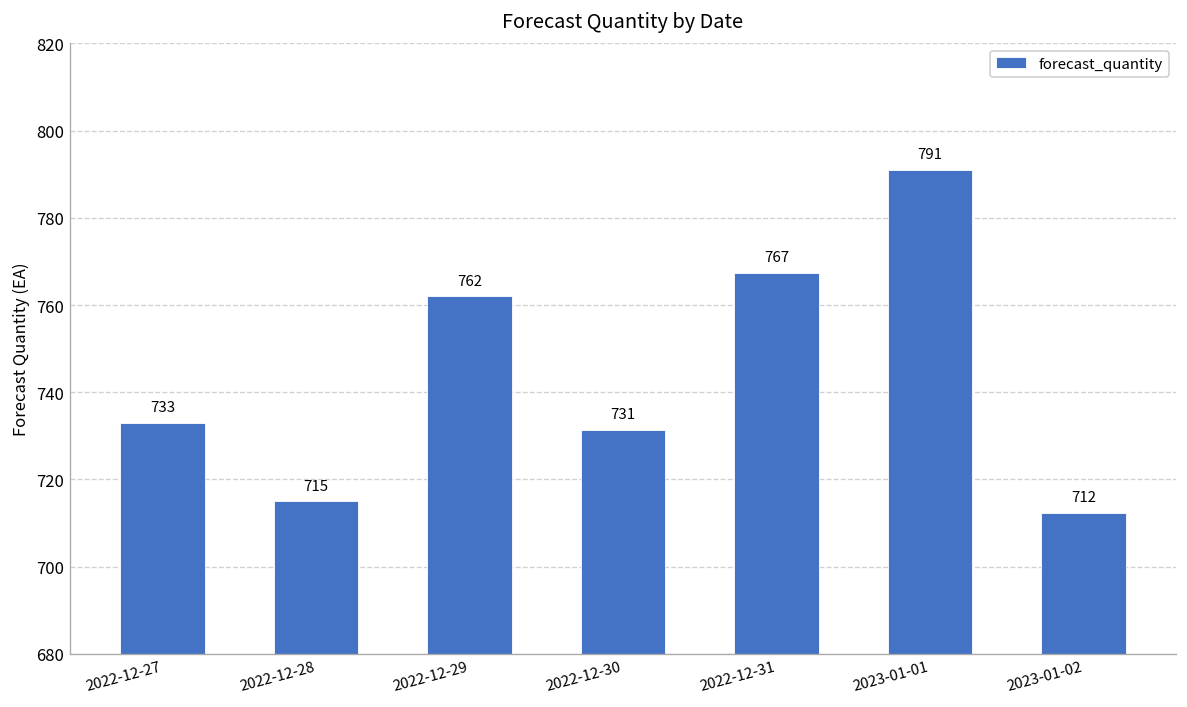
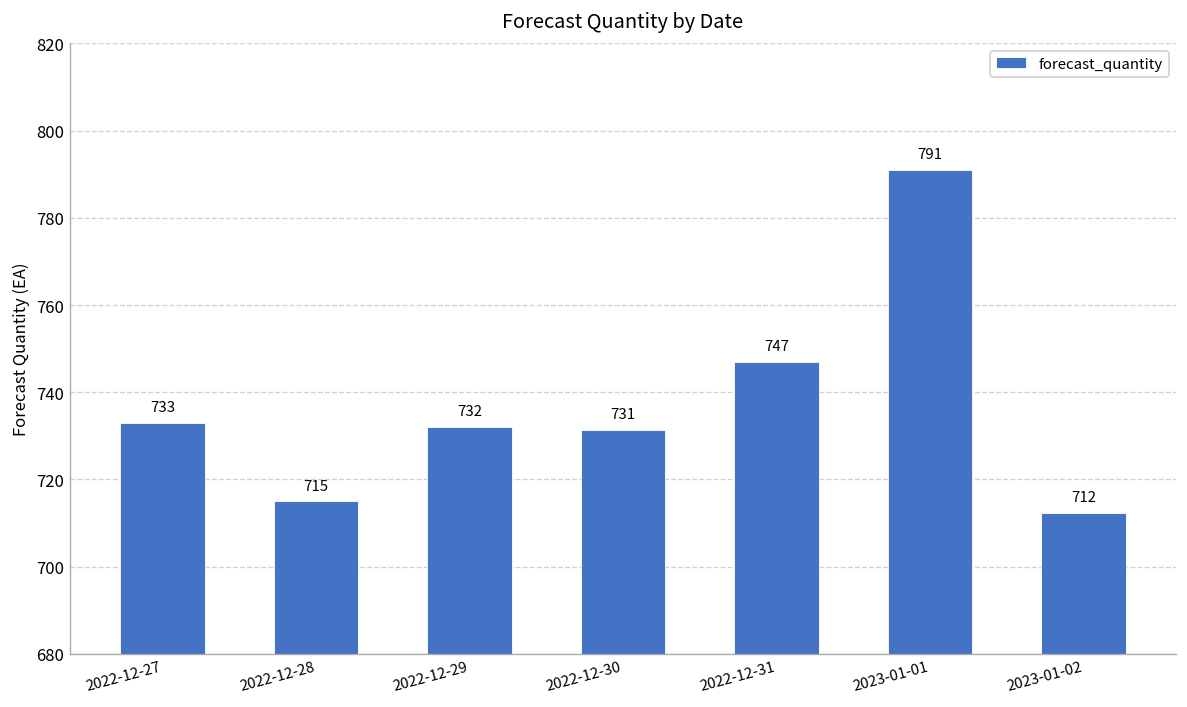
  {
    "2022-12-27": 733,
    "2022-12-28": 715,
-   "2022-12-29": 762,
+   "2022-12-29": 732,
    "2022-12-30": 731,
-   "2022-12-31": 767,
+   "2022-12-31": 747,
    "2023-01-01": 791,
    "2023-01-02": 712
  }
